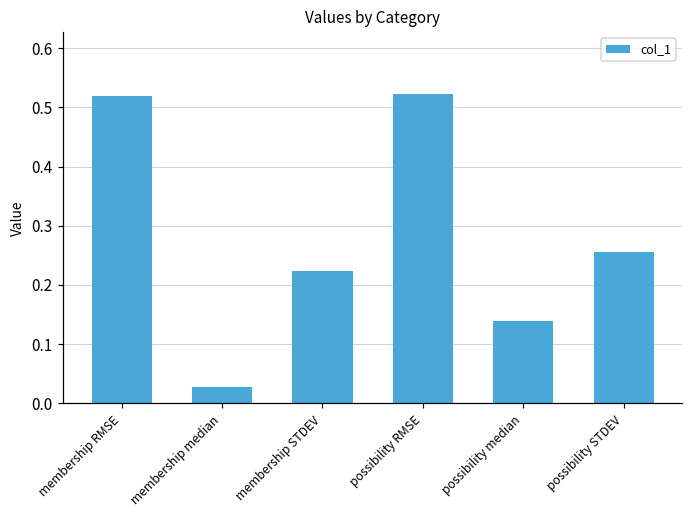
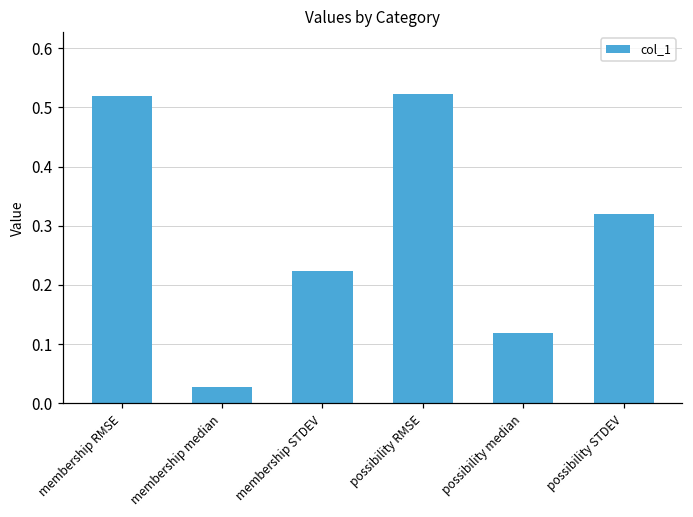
  {
    "membership RMSE": 0.52,
    "membership median": 0.03,
    "membership STDEV": 0.22,
    "possibility RMSE": 0.52,
-   "possibility median": 0.14,
-   "possibility STDEV": 0.26
+   "possibility median": 0.12,
+   "possibility STDEV": 0.32
  }
